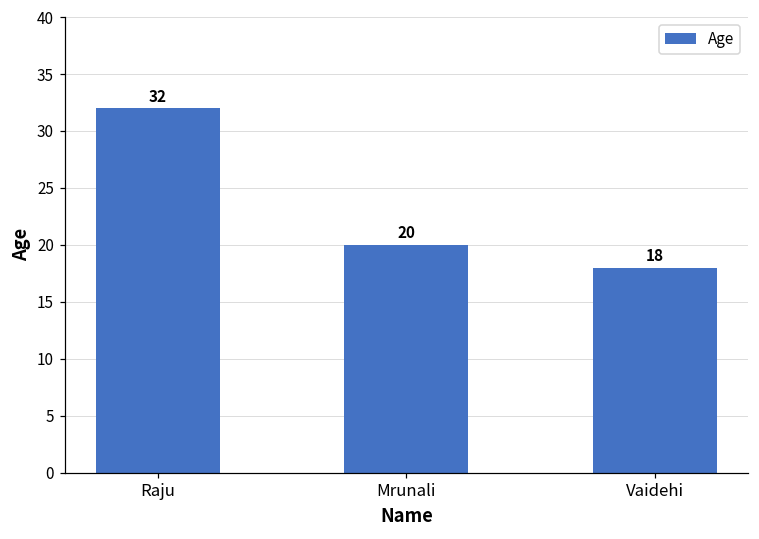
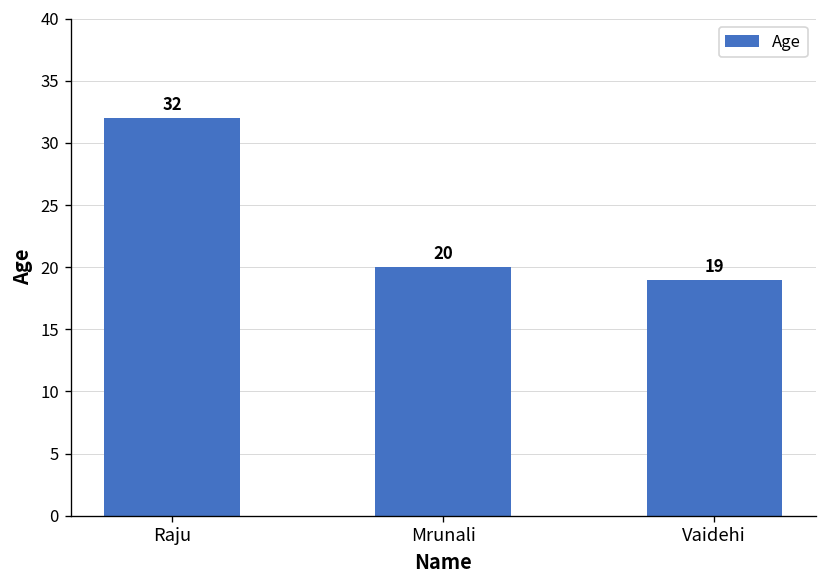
  {
    "Raju": 32,
    "Mrunali": 20,
-   "Vaidehi": 18
+   "Vaidehi": 19
  }
